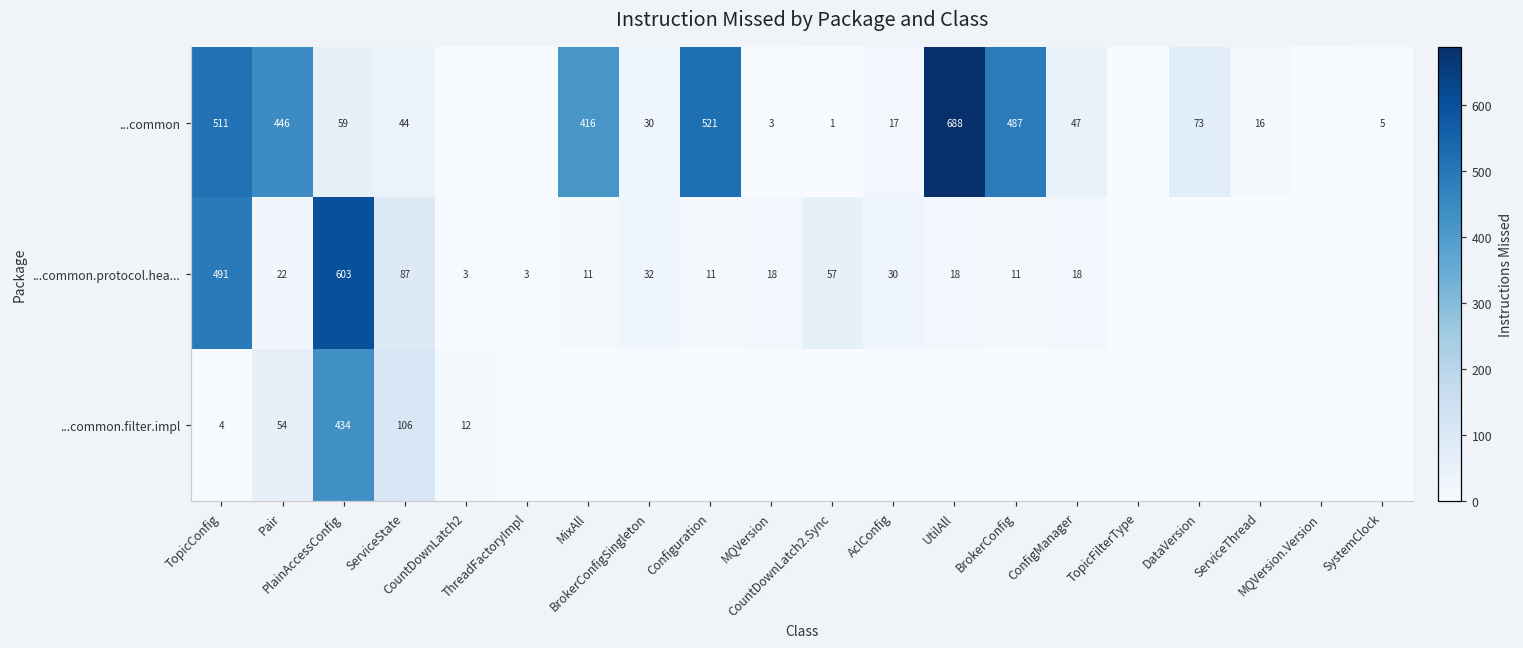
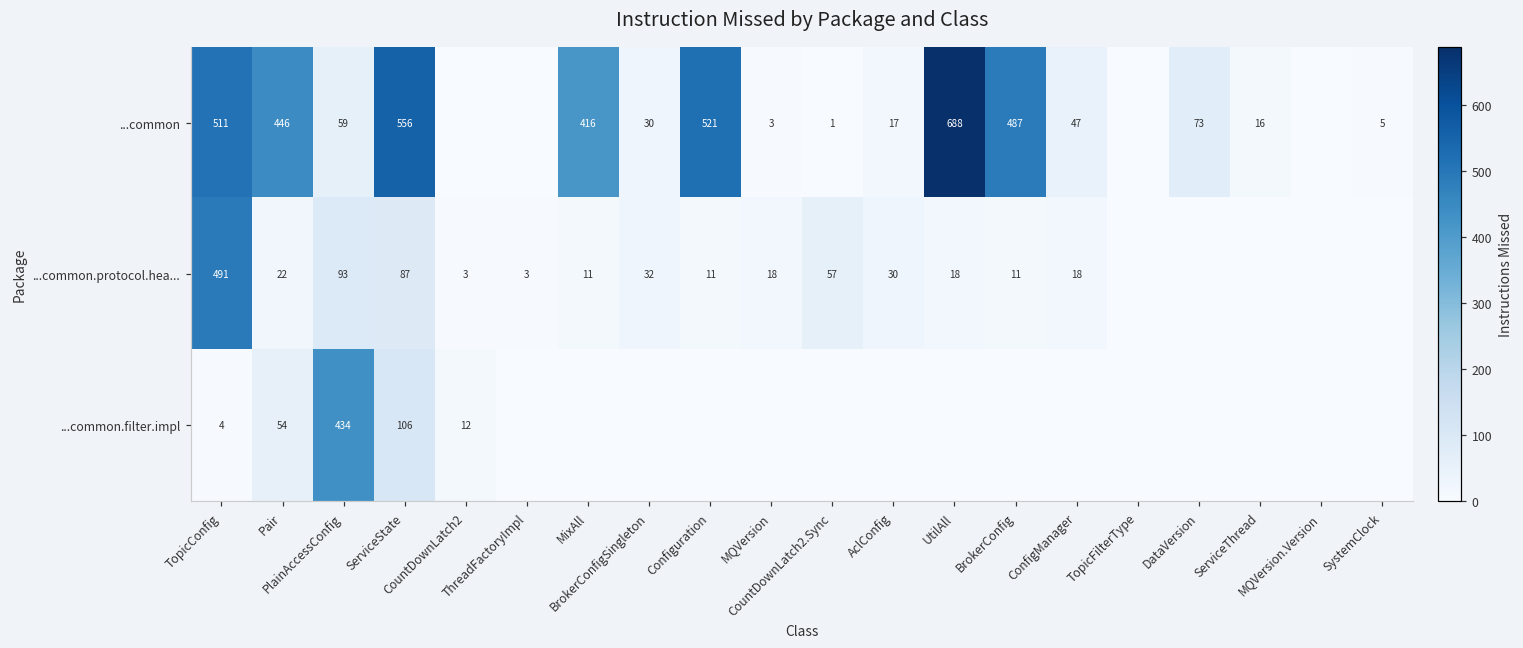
  {
    "...common": {
      "TopicConfig": 511,
      "Pair": 446,
      "PlainAccessConfig": 59,
-     "ServiceState": 44,
+     "ServiceState": 556,
      "MixAll": 416,
      "BrokerConfigSingleton": 30,
      "Configuration": 521,
      "MQVersion": 3,
      "CountDownLatch2.Sync": 1,
      "AclConfig": 17,
      "UtilAll": 688,
      "BrokerConfig": 487,
      "ConfigManager": 47,
      "DataVersion": 73,
      "ServiceThread": 16,
      "SystemClock": 5
    },
    "...common.protocol.hea...": {
      "TopicConfig": 491,
      "Pair": 22,
-     "PlainAccessConfig": 603,
+     "PlainAccessConfig": 93,
      "ServiceState": 87,
      "CountDownLatch2": 3,
      "ThreadFactoryImpl": 3,
      "MixAll": 11,
      "BrokerConfigSingleton": 32,
      "Configuration": 11,
      "MQVersion": 18,
      "CountDownLatch2.Sync": 57,
      "AclConfig": 30,
      "UtilAll": 18,
      "BrokerConfig": 11,
      "ConfigManager": 18
    },
    "...common.filter.impl": {
      "TopicConfig": 4,
      "Pair": 54,
      "PlainAccessConfig": 434,
      "ServiceState": 106,
      "CountDownLatch2": 12
    }
  }
